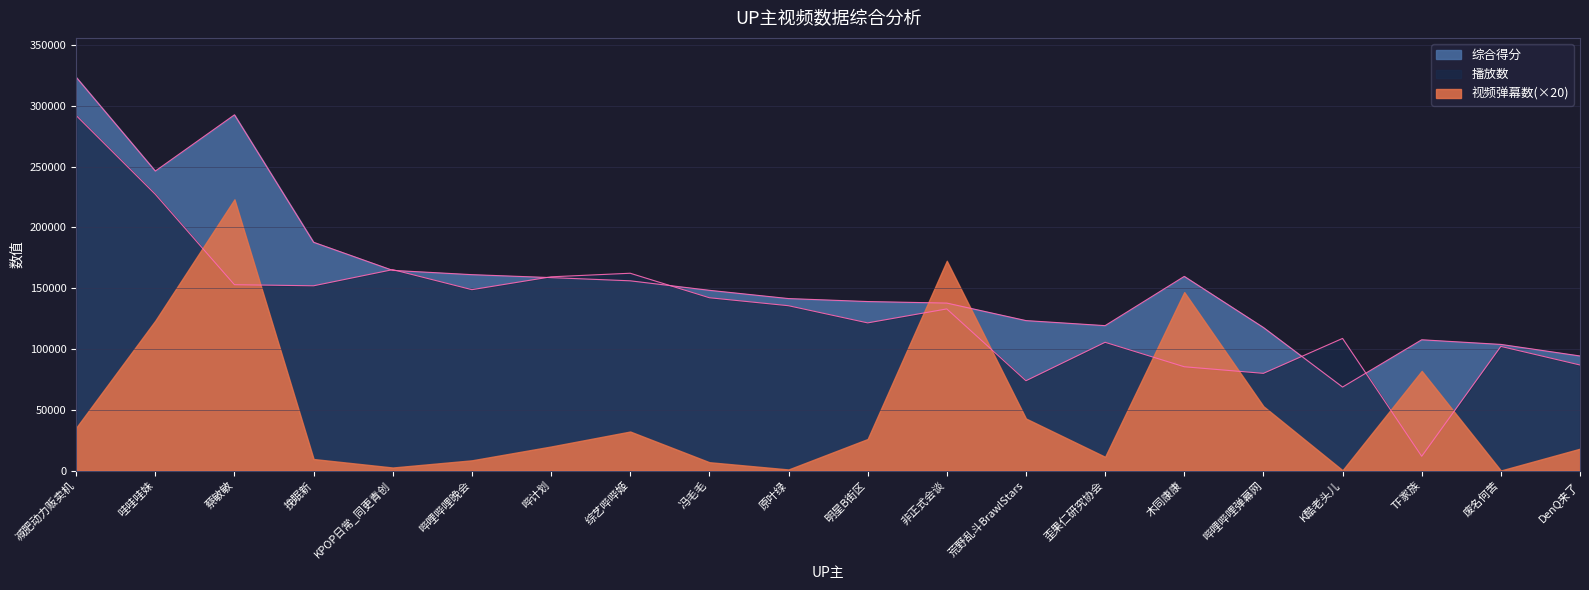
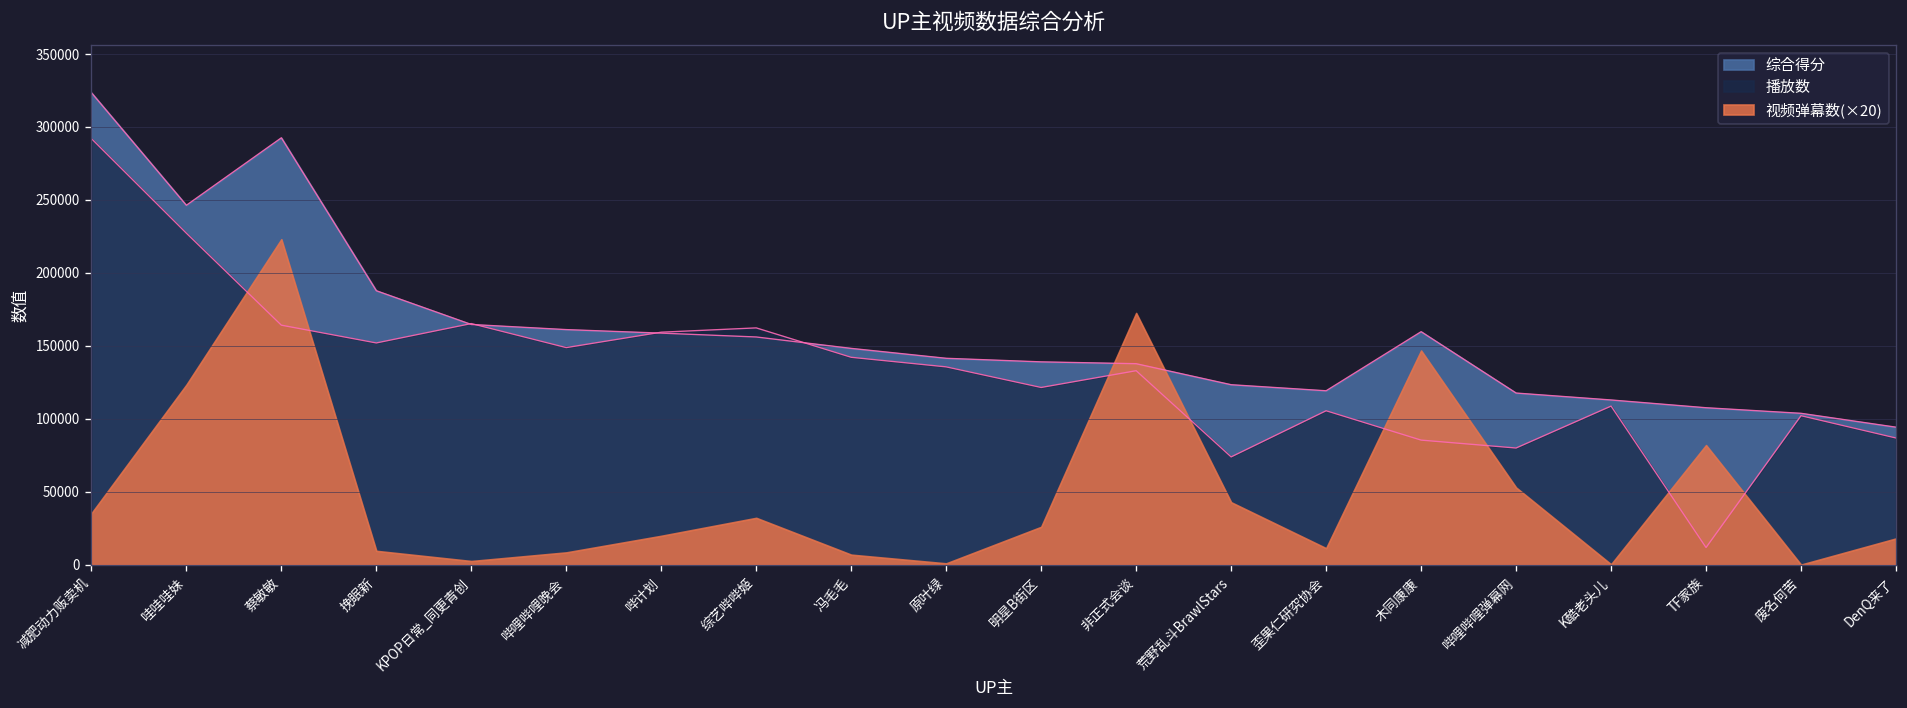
  {
    "综合得分": {
      "减肥动力贩卖机": 324000,
      "哇哇哇妹": 246000,
      "蔡敏敏": 293000,
      "挽眠新": 188000,
      "哔哩哔哩晚会": 161000,
      "综艺哔哔姬": 156000,
      "冯毛毛": 148000,
      "原叶绿": 141000,
      "明星B街区": 139000,
      "非正式会谈": 138000,
      "荒野乱斗BrawlStars": 123000,
      "歪果仁研究协会": 119000,
      "木同康康": 160000,
      "哔哩哔哩弹幕网": 118000,
-     "K酷老头儿": 69000,
+     "K酷老头儿": 113000,
      "TF家族": 108000,
      "DenQ来了": 94000
    },
    "播放数": {
      "减肥动力贩卖机": 292000,
      "哇哇哇妹": 227000,
-     "蔡敏敏": 153000,
+     "蔡敏敏": 164000,
      "挽眠新": 152000,
      "哔哩哔哩晚会": 149000,
      "综艺哔哔姬": 162000,
      "冯毛毛": 142000,
      "原叶绿": 136000,
      "明星B街区": 121000,
      "非正式会谈": 133000,
      "荒野乱斗BrawlStars": 74000,
      "歪果仁研究协会": 105000,
      "木同康康": 85000,
      "哔哩哔哩弹幕网": 80000,
      "K酷老头儿": 109000,
      "TF家族": 12000,
      "DenQ来了": 87000
    },
    "视频弹幕数(×20)": {
      "减肥动力贩卖机": 35000,
      "哇哇哇妹": 123000,
      "蔡敏敏": 223000,
      "挽眠新": 9000,
      "KPOP日常_同更青创": 2000,
      "哔哩哔哩晚会": 8000,
      "哔计划": 20000,
      "综艺哔哔姬": 32000,
      "冯毛毛": 7000,
      "明星B街区": 26000,
      "非正式会谈": 173000,
      "荒野乱斗BrawlStars": 43000,
      "歪果仁研究协会": 11000,
      "木同康康": 147000,
      "哔哩哔哩弹幕网": 53000,
      "TF家族": 82000,
      "废名何苦": 0,
      "DenQ来了": 18000
    }
  }
